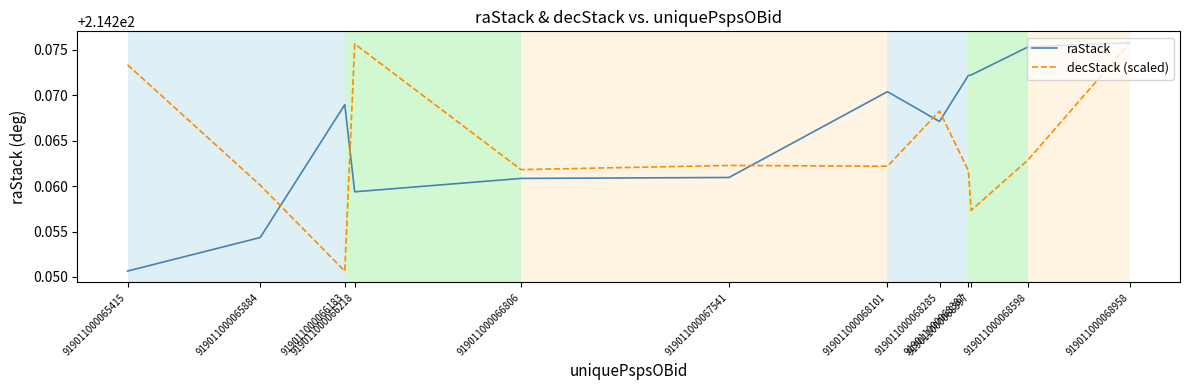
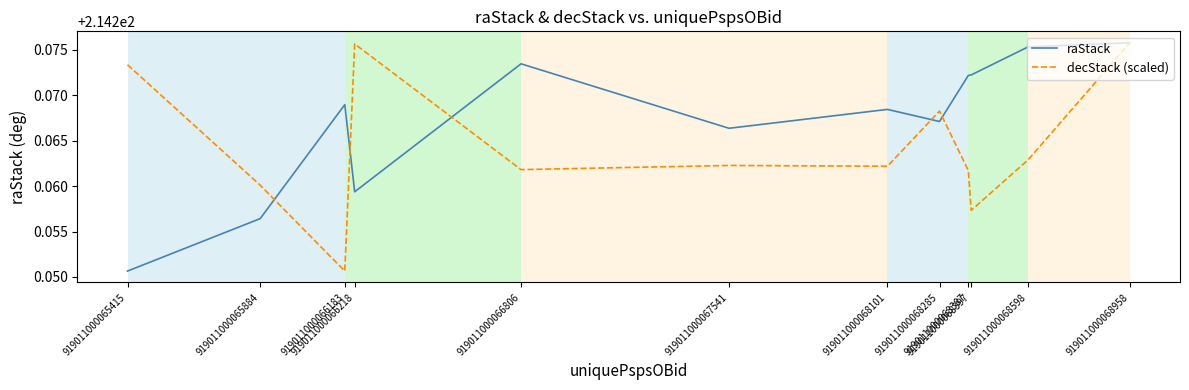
  {
    "raStack": {
      "919011000065415": 214.251,
-     "919011000065884": 214.254,
+     "919011000065884": 214.256,
      "919011000066183": 214.269,
      "919011000066218": 214.259,
-     "919011000066806": 214.261,
-     "919011000067541": 214.261,
-     "919011000068101": 214.270,
+     "919011000066806": 214.273,
+     "919011000067541": 214.266,
+     "919011000068101": 214.268,
      "919011000068285": 214.267,
      "919011000068387": 214.272,
      "919011000068397": 214.272
    },
    "decStack (scaled)": {
      "919011000065415": 214.273,
      "919011000065884": 214.260,
      "919011000066183": 214.251,
      "919011000066218": 214.276,
      "919011000066806": 214.262,
      "919011000067541": 214.262,
      "919011000068101": 214.262,
      "919011000068285": 214.268,
      "919011000068387": 214.262,
      "919011000068397": 214.257,
      "919011000068598": 214.263
    }
  }
